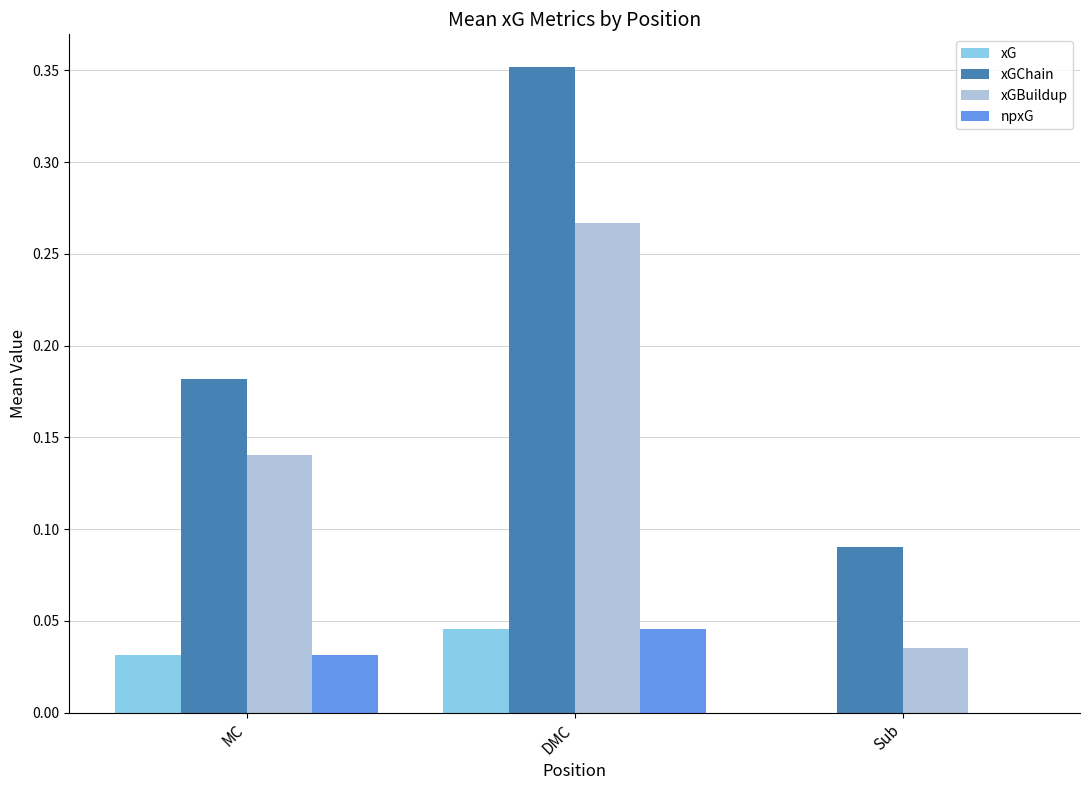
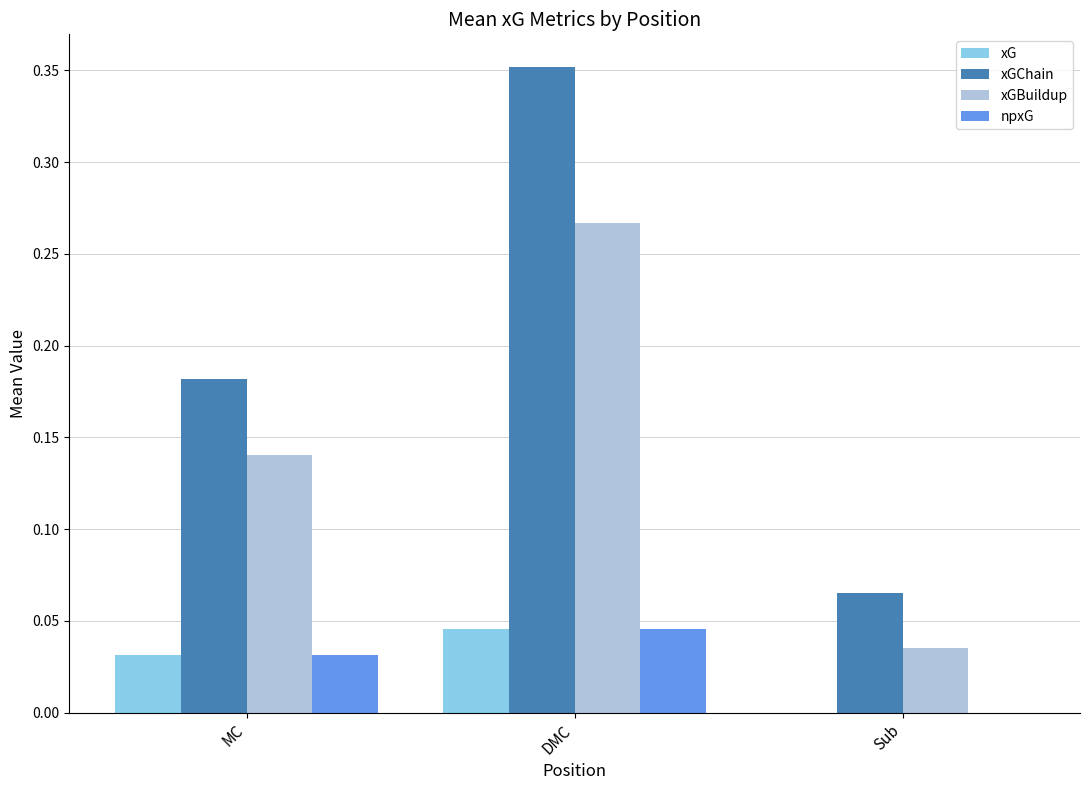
  {
    "xGChain": {
      "MC": 0.182,
      "DMC": 0.352,
-     "Sub": 0.090
+     "Sub": 0.065
    },
    "npxG": {
      "MC": 0.032,
      "DMC": 0.045,
      "Sub": 0.000
    }
  }
